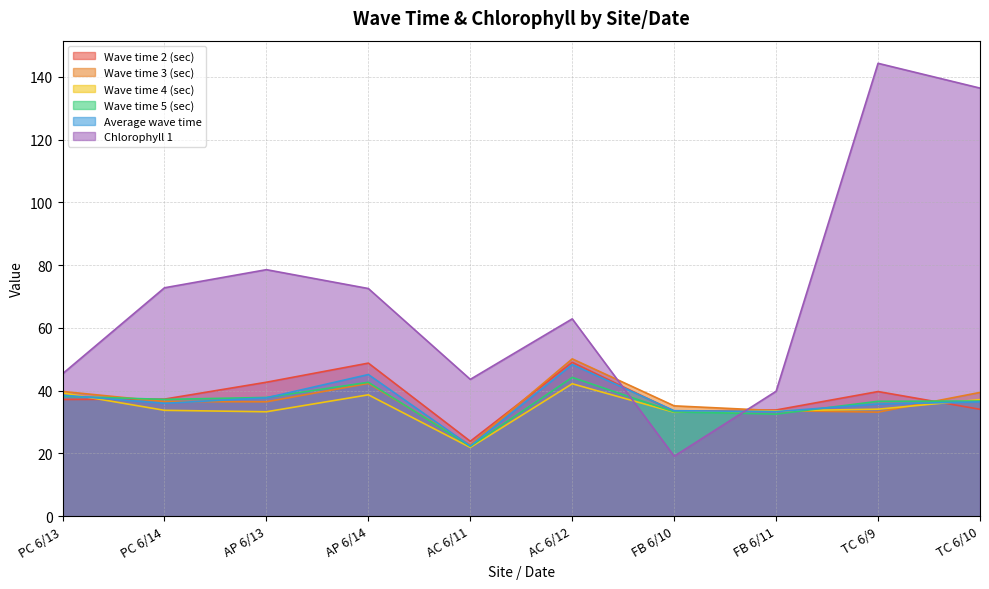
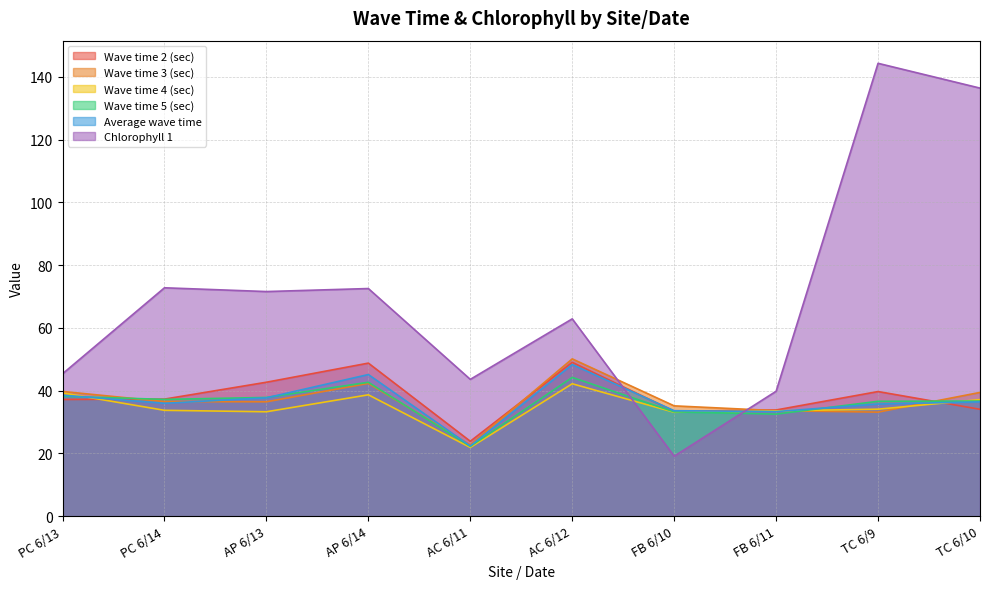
  {
    "Wave time 4 (sec)": {
      "PC 6/14": 34,
      "AP 6/13": 33,
      "AP 6/14": 39,
      "AC 6/12": 42,
      "TC 6/9": 34
    },
    "Wave time 5 (sec)": {
      "AC 6/12": 44,
      "TC 6/9": 37
    },
    "Average wave time": {
      "AP 6/14": 45,
      "TC 6/9": 36
    },
    "Chlorophyll 1": {
      "PC 6/13": 45,
      "PC 6/14": 73,
-     "AP 6/13": 79,
+     "AP 6/13": 72,
      "AP 6/14": 73,
      "AC 6/11": 44,
      "AC 6/12": 63,
      "FB 6/10": 19,
      "FB 6/11": 40,
      "TC 6/9": 144,
      "TC 6/10": 136
    }
  }
